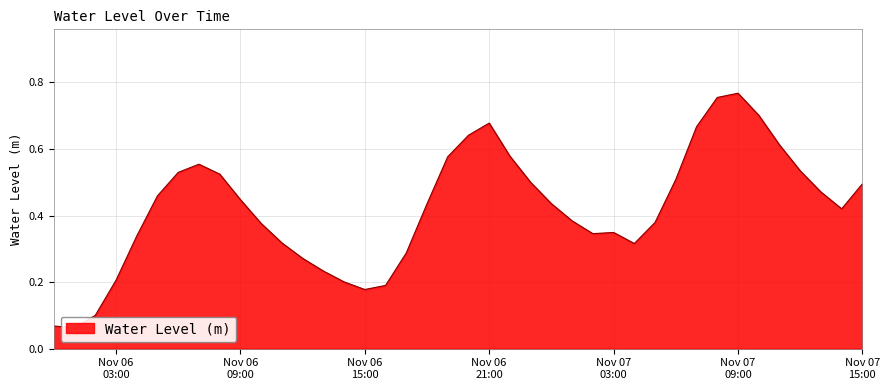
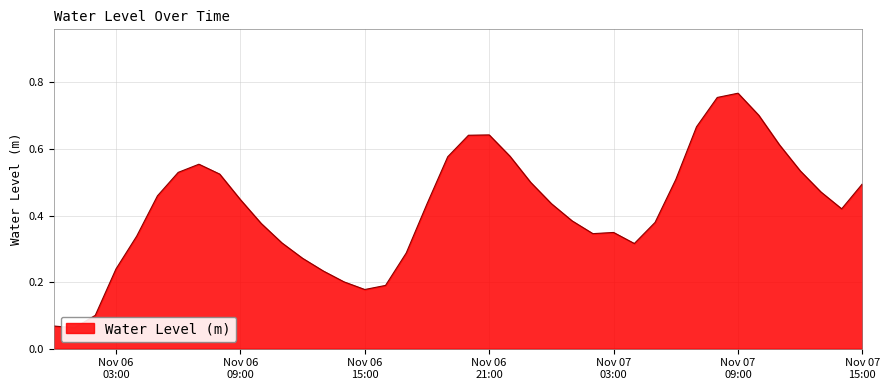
  {
-   "Nov 06 03:00": 0.21,
+   "Nov 06 03:00": 0.24,
    "Nov 06 09:00": 0.45,
    "Nov 06 15:00": 0.18,
-   "Nov 06 21:00": 0.68,
+   "Nov 06 21:00": 0.64,
    "Nov 07 03:00": 0.35,
    "Nov 07 09:00": 0.77,
    "Nov 07 15:00": 0.50
  }
